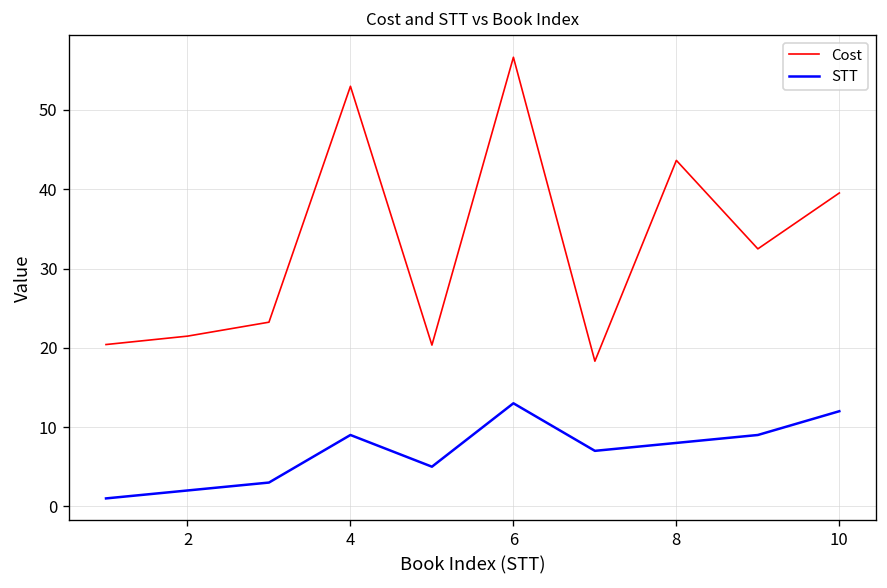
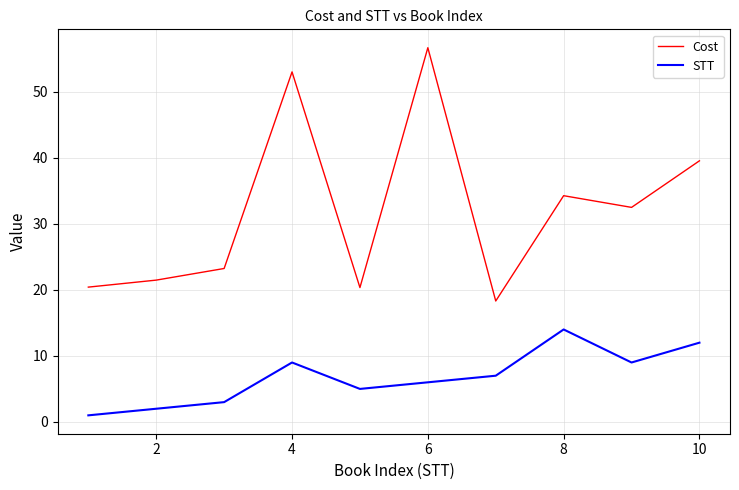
  {
    "Cost": {
      "2": 21,
      "4": 53,
      "6": 57,
-     "8": 44,
+     "8": 34,
      "10": 40
    },
    "STT": {
      "2": 2,
      "4": 9,
-     "6": 13,
-     "8": 8,
+     "6": 6,
+     "8": 14,
      "10": 12
    }
  }
